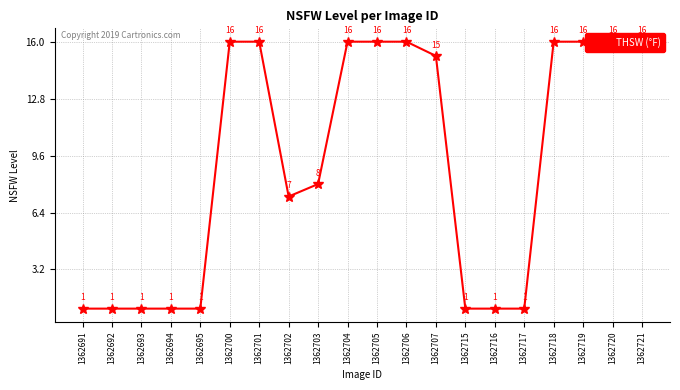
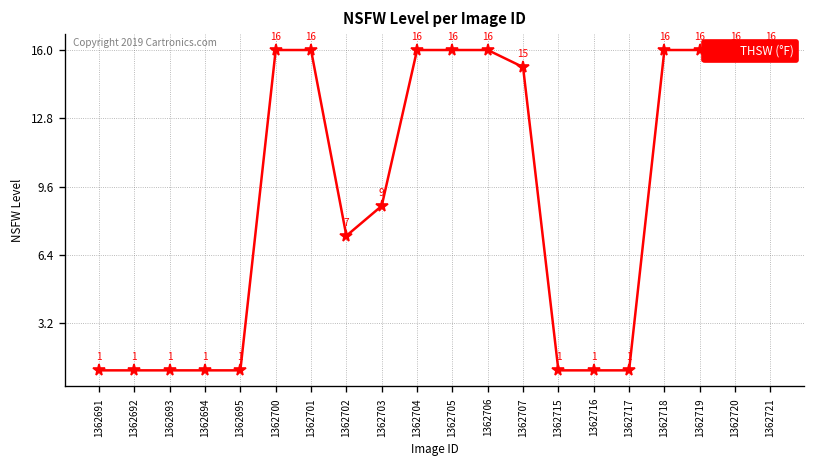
  {
    "1362691": 1,
    "1362692": 1,
    "1362693": 1,
    "1362694": 1,
    "1362695": 1,
    "1362700": 16,
    "1362701": 16,
    "1362702": 7,
-   "1362703": 8,
+   "1362703": 9,
    "1362704": 16,
    "1362705": 16,
    "1362706": 16,
    "1362707": 15,
    "1362715": 1,
    "1362716": 1,
    "1362717": 1,
    "1362718": 16
  }
